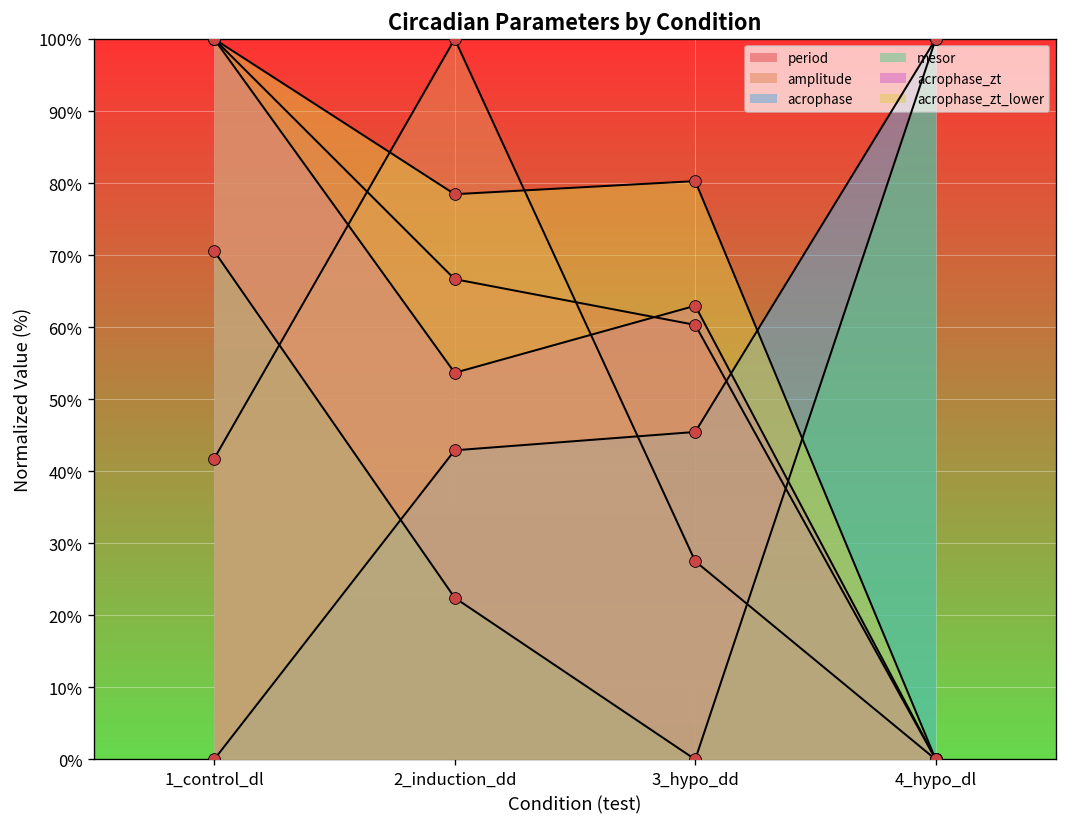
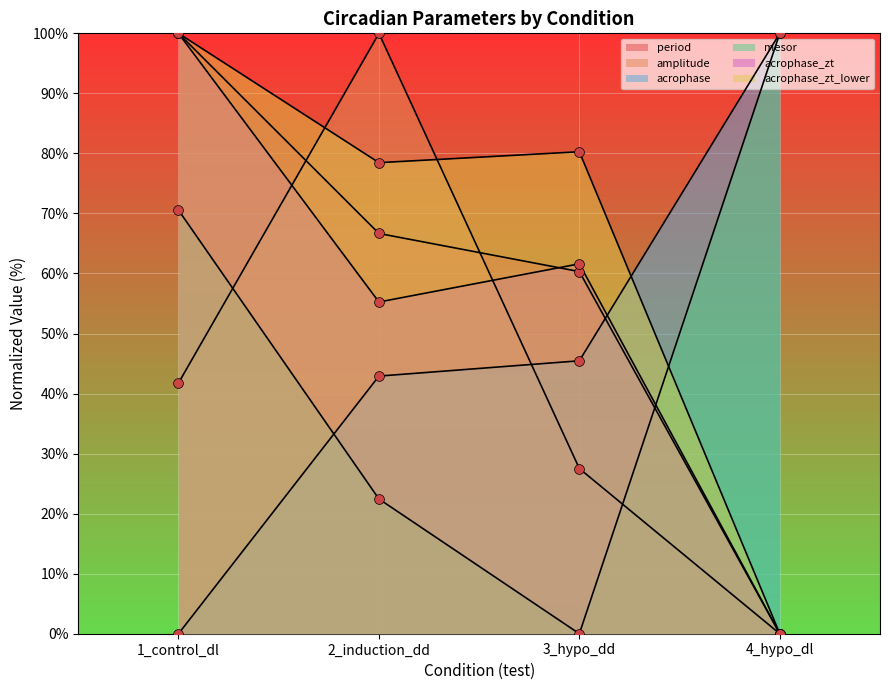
  {
    "acrophase": {
      "1_control_dl": "0%",
      "2_induction_dd": "43%",
      "3_hypo_dd": "45%"
    },
    "mesor": {
      "1_control_dl": "71%",
      "2_induction_dd": "22%",
      "3_hypo_dd": "0%"
    },
    "acrophase_zt": {
-     "2_induction_dd": "54%",
-     "3_hypo_dd": "63%"
+     "2_induction_dd": "55%",
+     "3_hypo_dd": "62%"
    }
  }
